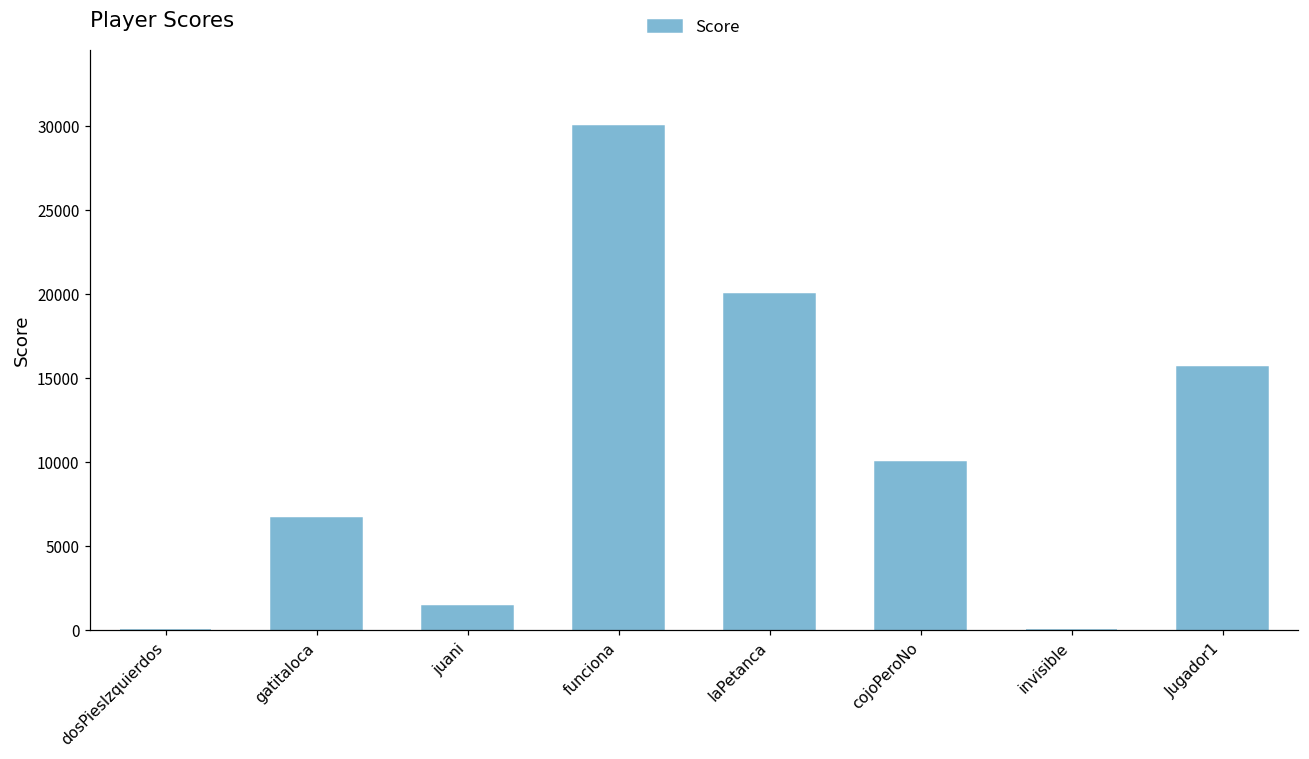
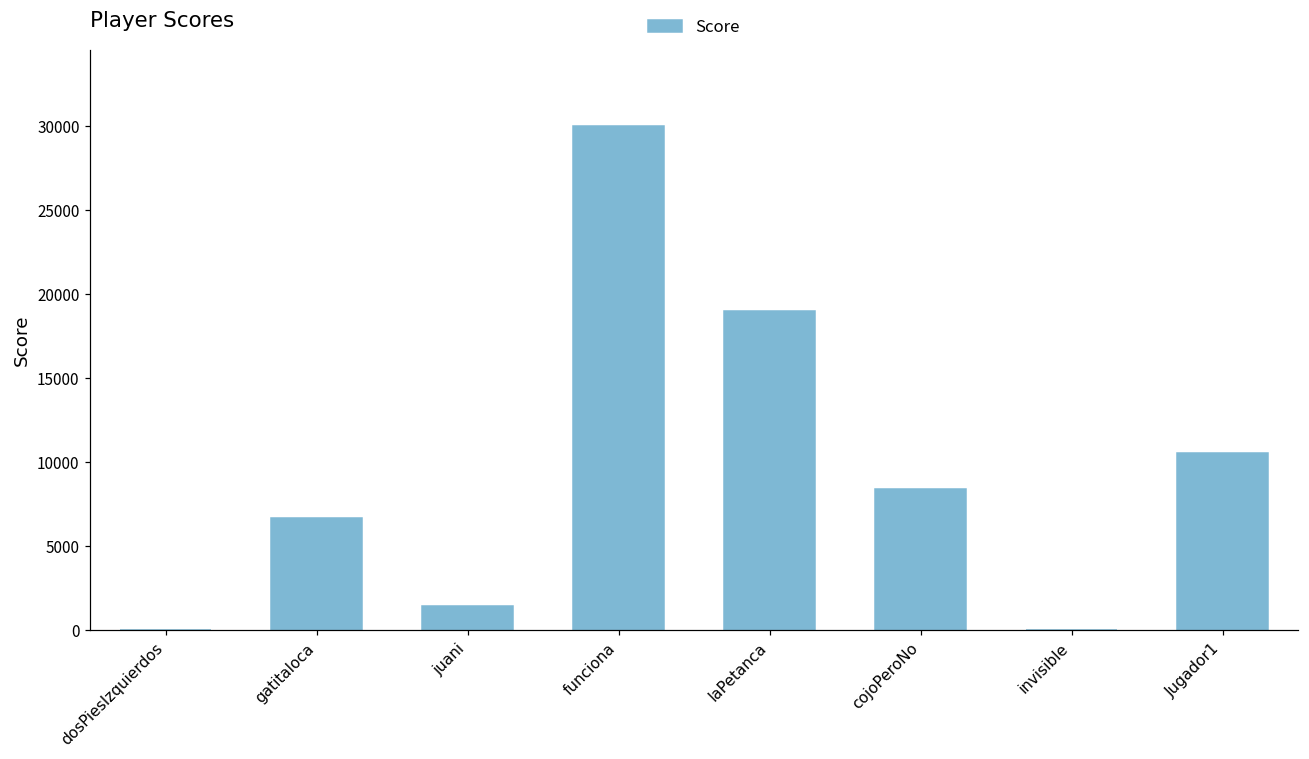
  {
    "dosPiesIzquierdos": 0,
    "gatitaloca": 6700,
    "juani": 1500,
    "funciona": 30000,
-   "laPetanca": 20000,
-   "cojoPeroNo": 10000,
+   "laPetanca": 19000,
+   "cojoPeroNo": 8400,
    "invisible": 0,
-   "Jugador1": 15700
+   "Jugador1": 10500
  }
